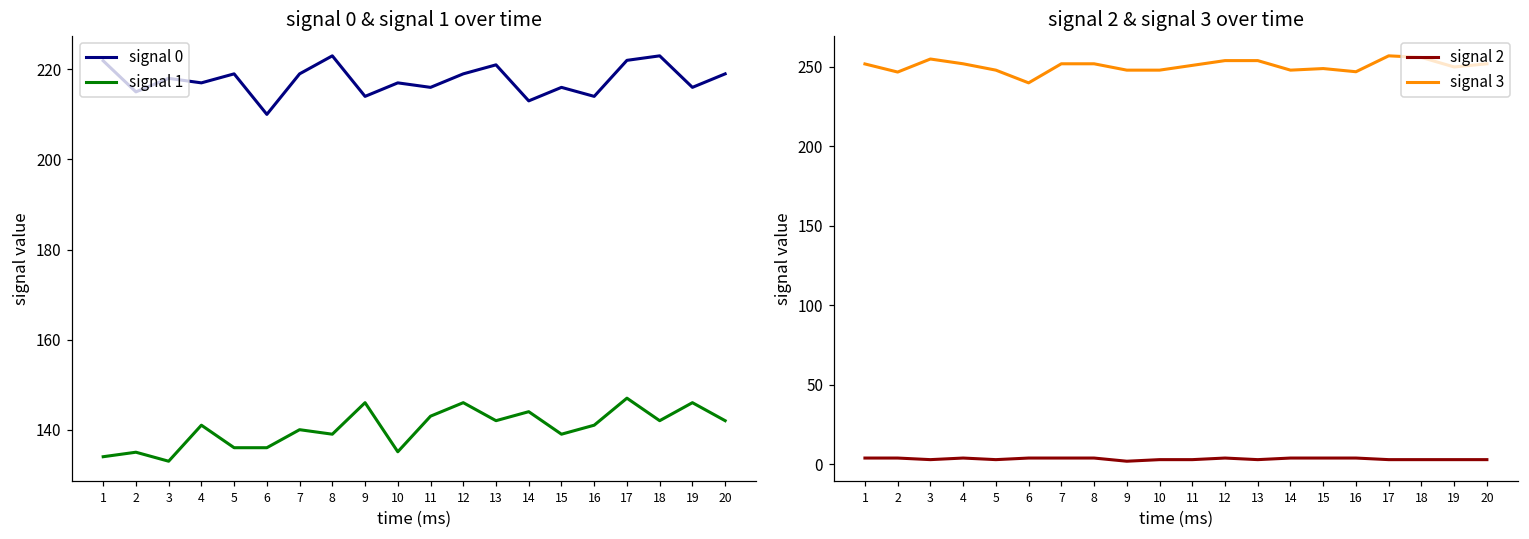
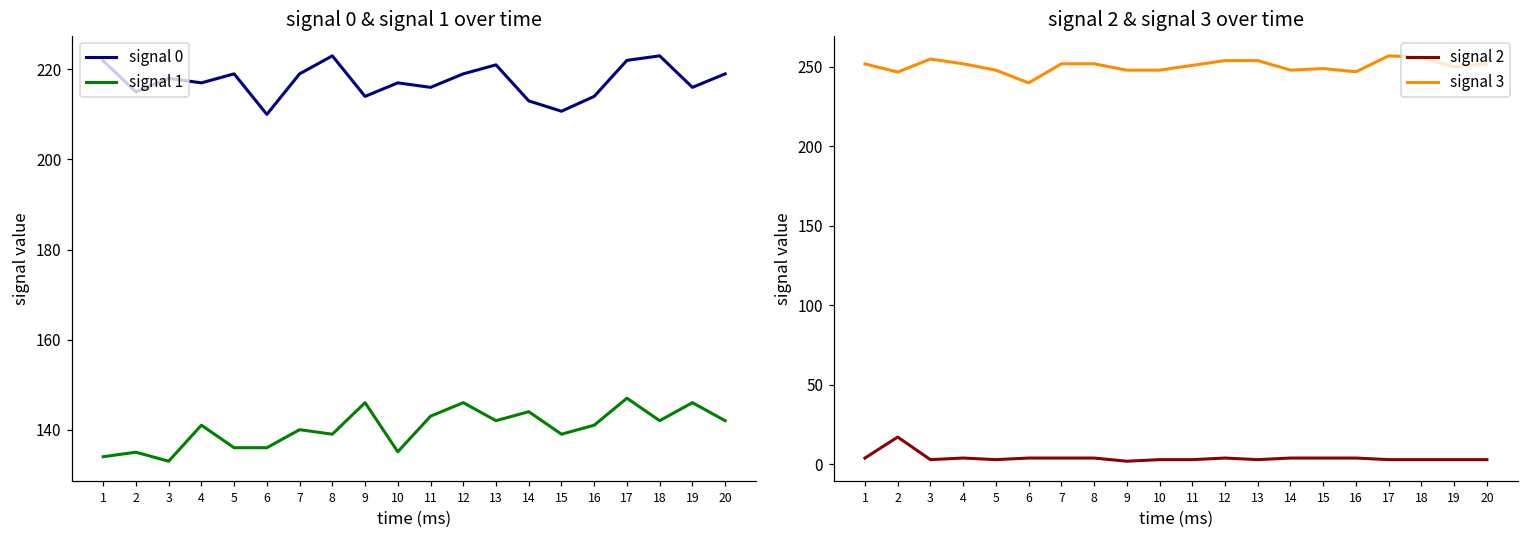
  {
    "signal 0 & signal 1 over time": {
      "signal 0": {
        "4": 217,
        "5": 219,
        "6": 210,
        "7": 219,
        "8": 223,
        "9": 214,
        "10": 217,
        "11": 216,
        "12": 219,
        "13": 221,
        "14": 213,
-       "15": 216,
+       "15": 211,
        "16": 214,
        "17": 222,
        "18": 223,
        "19": 216,
        "20": 219
      },
      "signal 1": {
        "1": 134,
        "2": 135,
        "3": 133,
        "4": 141,
        "5": 136,
        "6": 136,
        "7": 140,
        "8": 139,
        "9": 146,
        "10": 135,
        "11": 143,
        "12": 146,
        "13": 142,
        "14": 144,
        "15": 139,
        "16": 141,
        "17": 147,
        "18": 142,
        "19": 146,
        "20": 142
      }
    },
    "signal 2 & signal 3 over time": {
      "signal 2": {
        "1": 4,
-       "2": 4,
+       "2": 17,
        "3": 3,
        "4": 4,
        "5": 3,
        "6": 4,
        "7": 4,
        "8": 4,
        "9": 2,
        "10": 3,
        "11": 3,
        "12": 4,
        "13": 3,
        "14": 4,
        "15": 4,
        "16": 4,
        "17": 3,
        "18": 3,
        "19": 3,
        "20": 3
      },
      "signal 3": {
        "1": 252,
        "2": 247,
        "3": 255,
        "4": 252,
        "5": 248,
        "6": 240,
        "7": 252,
        "8": 252,
        "9": 248,
        "10": 248,
        "11": 251,
        "12": 254,
        "13": 254,
        "14": 248,
        "15": 249,
        "16": 247,
        "17": 257
      }
    }
  }
